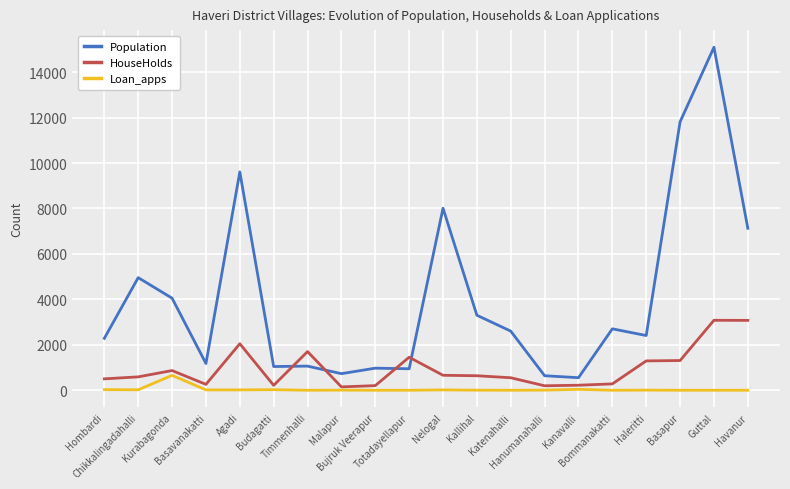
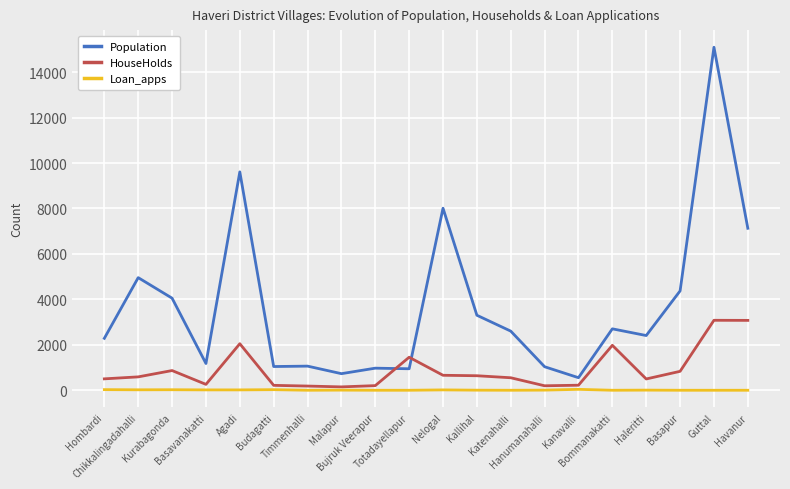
  {
    "Population": {
      "Hombardi": 2300,
      "Chikkalingadahalli": 5000,
      "Kurabagonda": 4100,
      "Basavanakatti": 1200,
      "Agadi": 9600,
      "Budagatti": 1000,
      "Timmenhalli": 1100,
      "Malapur": 700,
      "Bujruk Veerapur": 1000,
      "Totadayellapur": 900,
      "Nelogal": 8000,
      "Kallihal": 3300,
      "Katenahalli": 2600,
-     "Hanumanahalli": 600,
+     "Hanumanahalli": 1000,
      "Kanavalli": 600,
      "Bommanakatti": 2700,
      "Haleritti": 2400,
-     "Basapur": 11800,
+     "Basapur": 4400,
      "Guttal": 15100,
      "Havanur": 7100
    },
    "HouseHolds": {
      "Hombardi": 500,
      "Chikkalingadahalli": 600,
      "Kurabagonda": 900,
      "Basavanakatti": 300,
      "Agadi": 2000,
      "Budagatti": 200,
-     "Timmenhalli": 1700,
+     "Timmenhalli": 200,
      "Malapur": 100,
      "Bujruk Veerapur": 200,
      "Totadayellapur": 1500,
      "Nelogal": 700,
      "Kallihal": 600,
      "Katenahalli": 600,
      "Hanumanahalli": 200,
      "Kanavalli": 200,
-     "Bommanakatti": 300,
-     "Haleritti": 1300,
-     "Basapur": 1300,
+     "Bommanakatti": 2000,
+     "Haleritti": 500,
+     "Basapur": 800,
      "Guttal": 3100,
      "Havanur": 3100
    },
    "Loan_apps": {
      "Hombardi": 0,
      "Chikkalingadahalli": 0,
-     "Kurabagonda": 700,
+     "Kurabagonda": 0,
      "Basavanakatti": 0,
      "Agadi": 0,
      "Budagatti": 0,
      "Timmenhalli": 0,
      "Malapur": 0,
      "Bujruk Veerapur": 0,
      "Totadayellapur": 0,
      "Nelogal": 0,
      "Kallihal": 0,
      "Katenahalli": 0,
      "Hanumanahalli": 0,
      "Kanavalli": 0,
      "Bommanakatti": 0,
      "Haleritti": 0,
      "Basapur": 0,
      "Guttal": 0,
      "Havanur": 0
    }
  }
